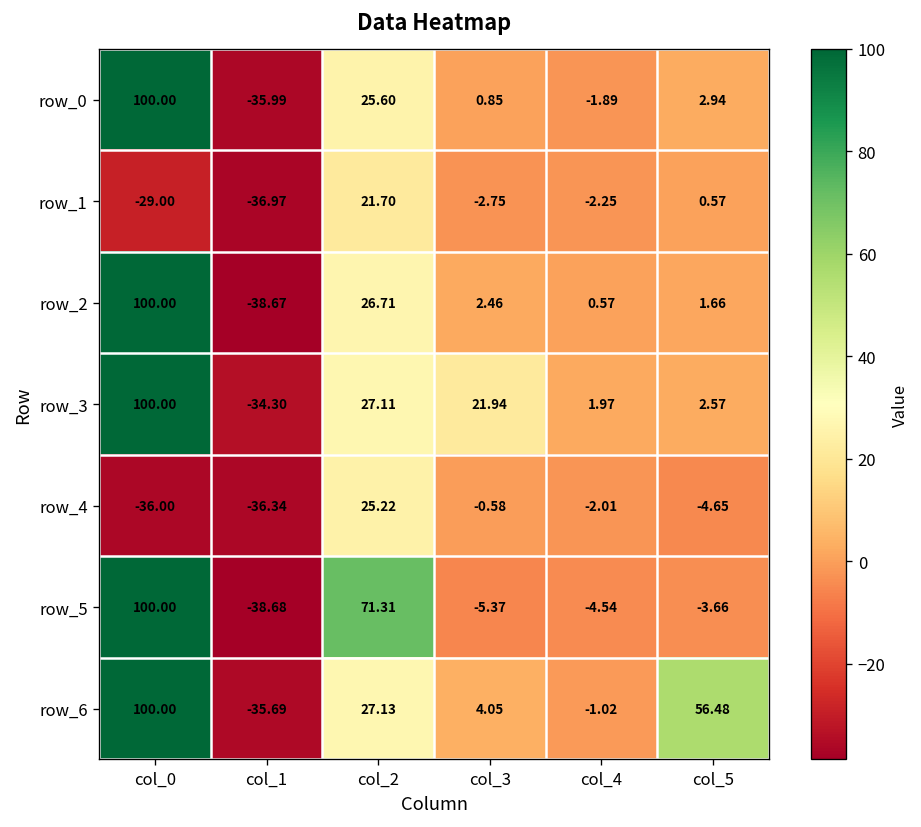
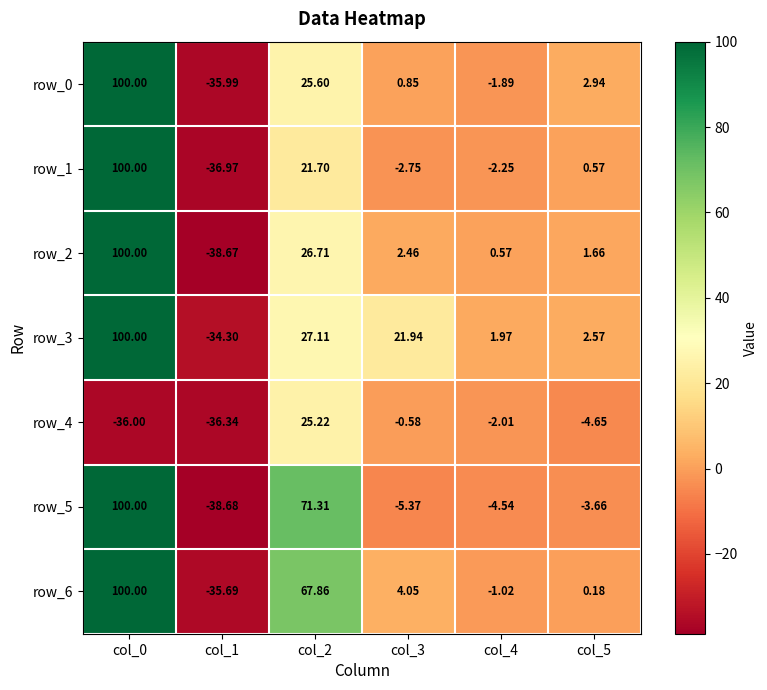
  {
    "row_0": {
      "col_0": 100.00,
      "col_1": -35.99,
      "col_2": 25.60,
      "col_3": 0.85,
      "col_4": -1.89,
      "col_5": 2.94
    },
    "row_1": {
-     "col_0": -29.00,
+     "col_0": 100.00,
      "col_1": -36.97,
      "col_2": 21.70,
      "col_3": -2.75,
      "col_4": -2.25,
      "col_5": 0.57
    },
    "row_2": {
      "col_0": 100.00,
      "col_1": -38.67,
      "col_2": 26.71,
      "col_3": 2.46,
      "col_4": 0.57,
      "col_5": 1.66
    },
    "row_3": {
      "col_0": 100.00,
      "col_1": -34.30,
      "col_2": 27.11,
      "col_3": 21.94,
      "col_4": 1.97,
      "col_5": 2.57
    },
    "row_4": {
      "col_0": -36.00,
      "col_1": -36.34,
      "col_2": 25.22,
      "col_3": -0.58,
      "col_4": -2.01,
      "col_5": -4.65
    },
    "row_5": {
      "col_0": 100.00,
      "col_1": -38.68,
      "col_2": 71.31,
      "col_3": -5.37,
      "col_4": -4.54,
      "col_5": -3.66
    },
    "row_6": {
      "col_0": 100.00,
      "col_1": -35.69,
-     "col_2": 27.13,
+     "col_2": 67.86,
      "col_3": 4.05,
      "col_4": -1.02,
-     "col_5": 56.48
+     "col_5": 0.18
    }
  }
